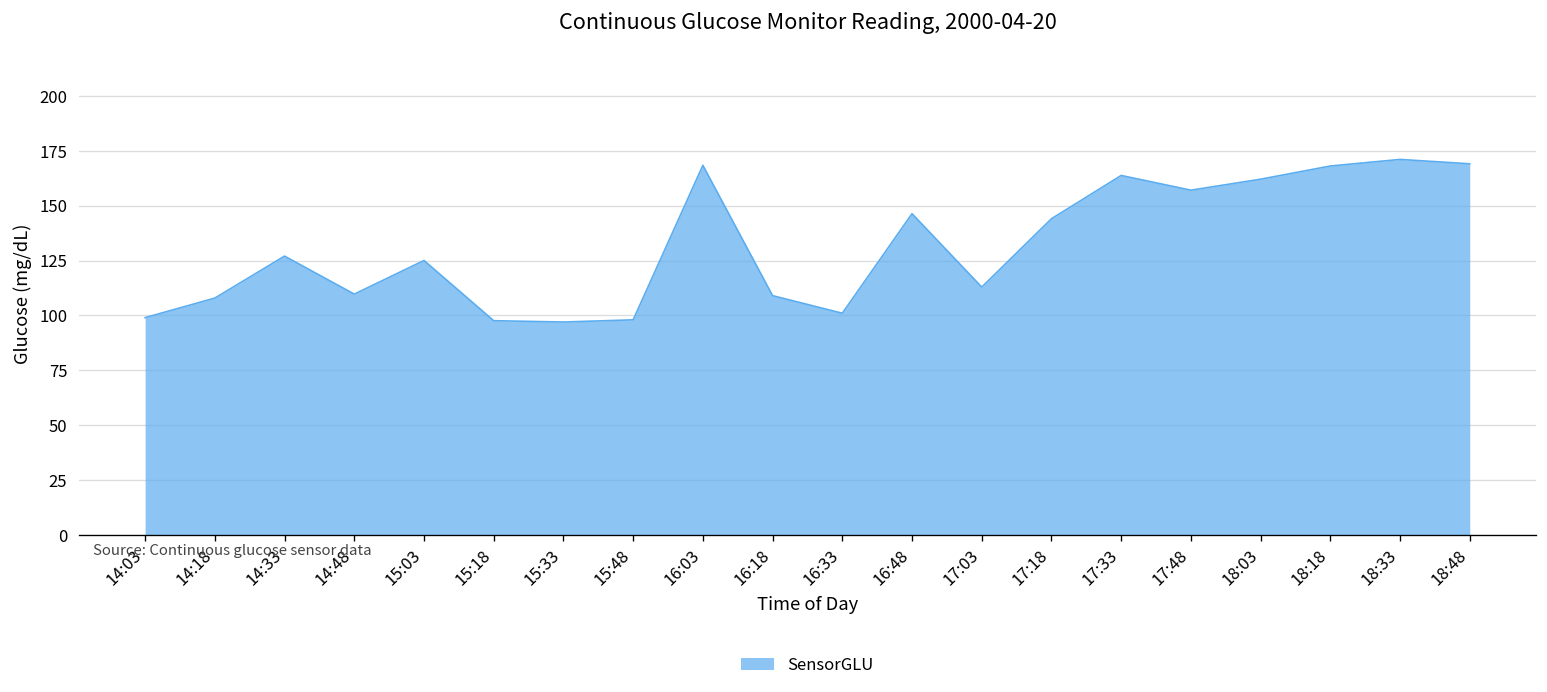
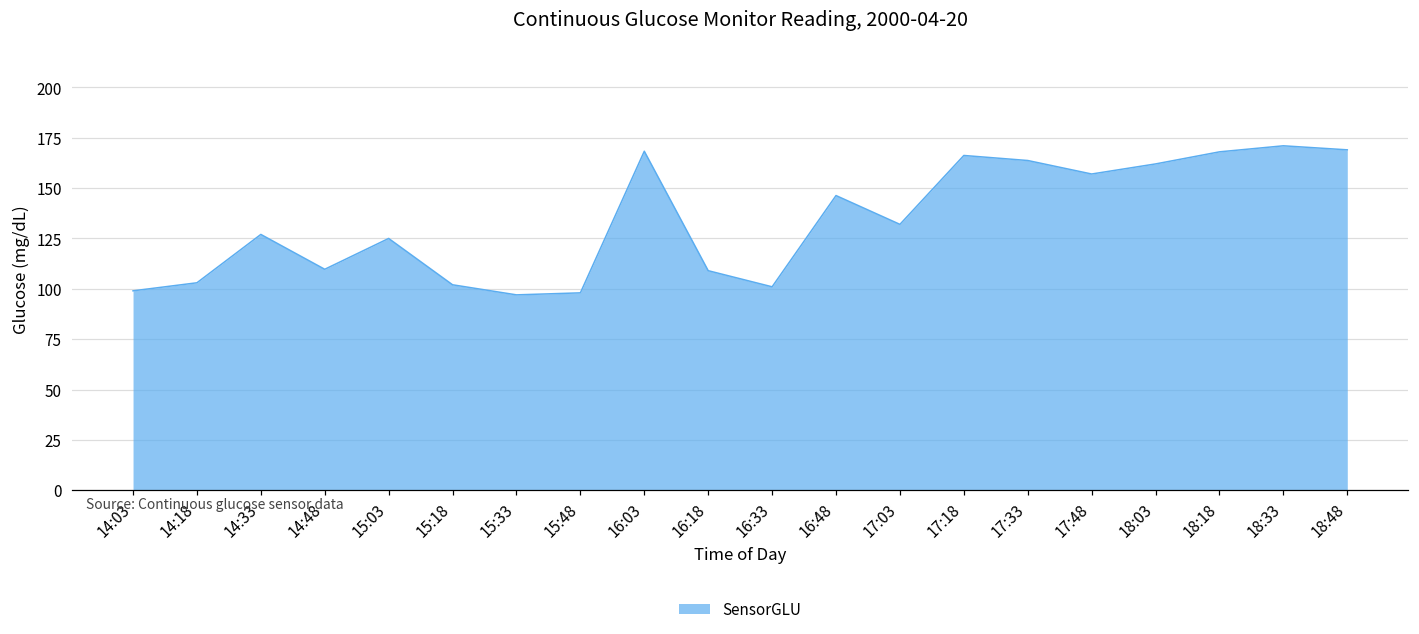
  {
    "14:03": 99,
-   "14:18": 108,
+   "14:18": 103,
    "14:33": 127,
    "14:48": 110,
    "15:03": 125,
-   "15:18": 98,
+   "15:18": 102,
    "15:33": 97,
    "15:48": 98,
    "16:03": 168,
    "16:18": 109,
    "16:33": 101,
    "16:48": 146,
-   "17:03": 113,
-   "17:18": 144,
+   "17:03": 132,
+   "17:18": 166,
    "17:33": 164,
    "17:48": 157,
    "18:03": 162,
    "18:18": 168,
    "18:33": 171,
    "18:48": 169
  }
